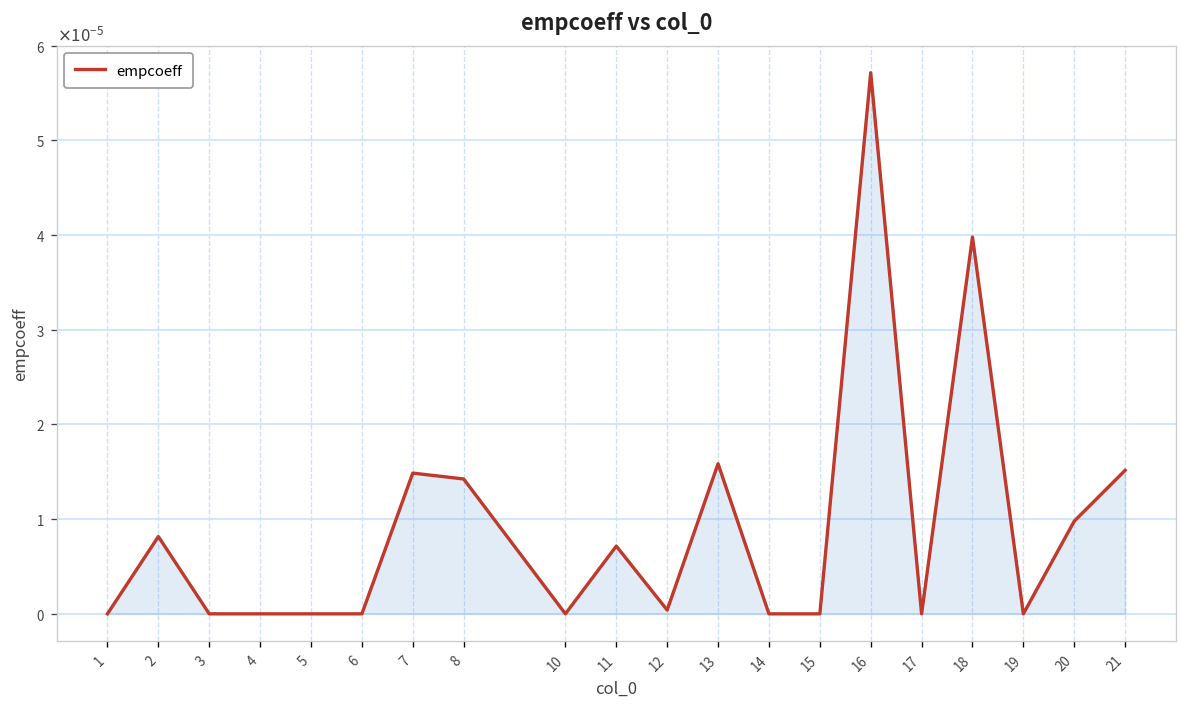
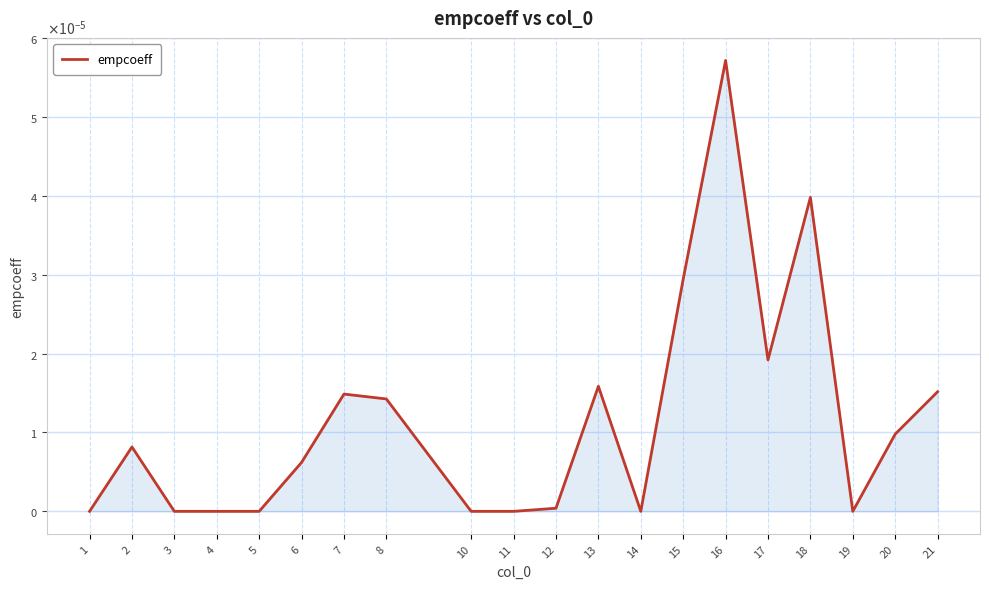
  {
    "1": 0.00000,
    "2": 0.000008,
    "3": 0.00000,
    "4": 0.00000,
    "5": 0.00000,
-   "6": 0.00000,
+   "6": 0.00001,
    "7": 0.000015,
    "8": 0.000014,
    "10": 0.00000,
-   "11": 0.00001,
+   "11": 0.00000,
    "12": 0.000000,
    "13": 0.000016,
    "14": 0.00000,
-   "15": 0.00000,
+   "15": 0.00003,
    "16": 0.000057,
-   "17": 0.00000,
+   "17": 0.00002,
    "18": 0.00004,
    "19": 0.00000,
    "20": 0.00001,
    "21": 0.000015
  }
